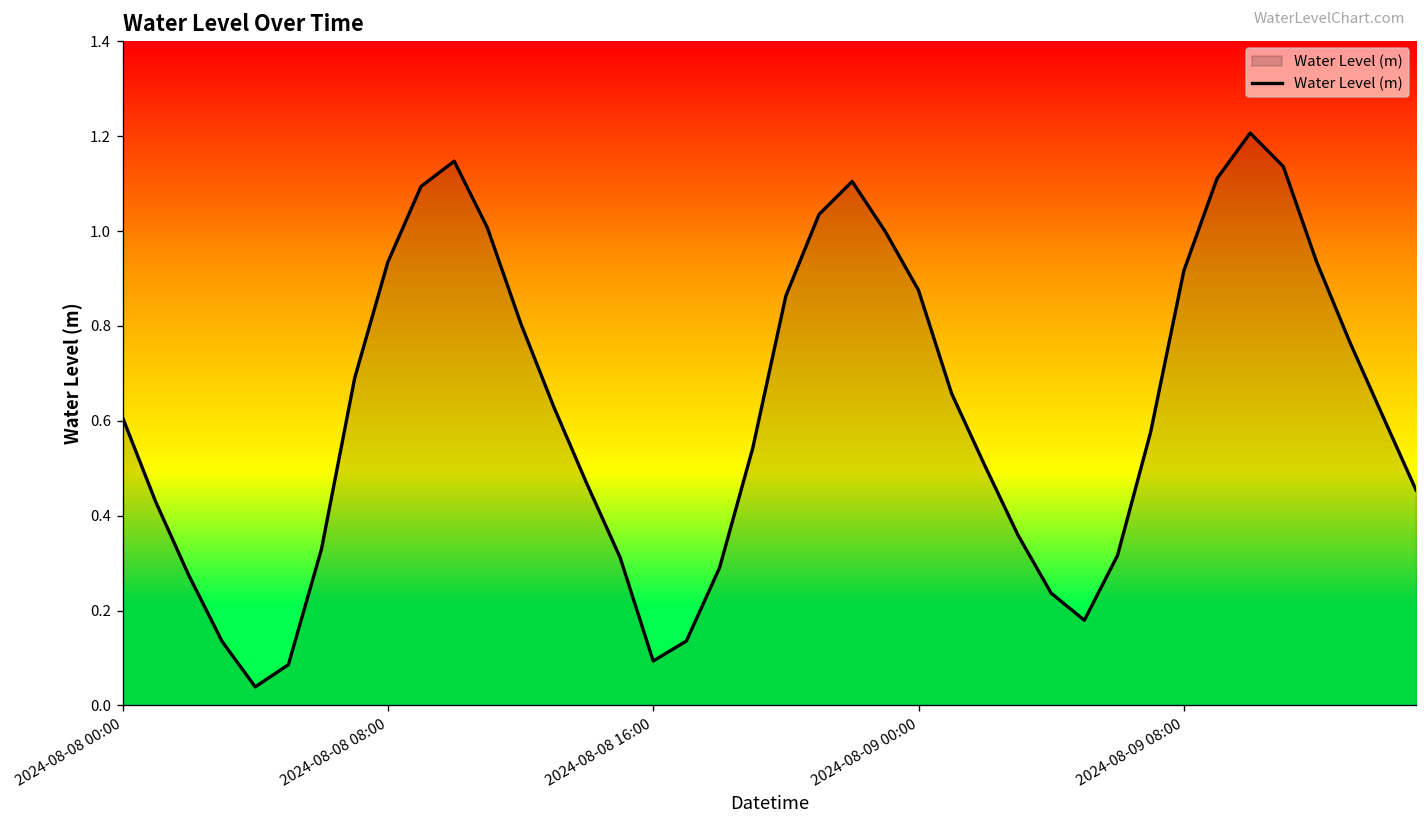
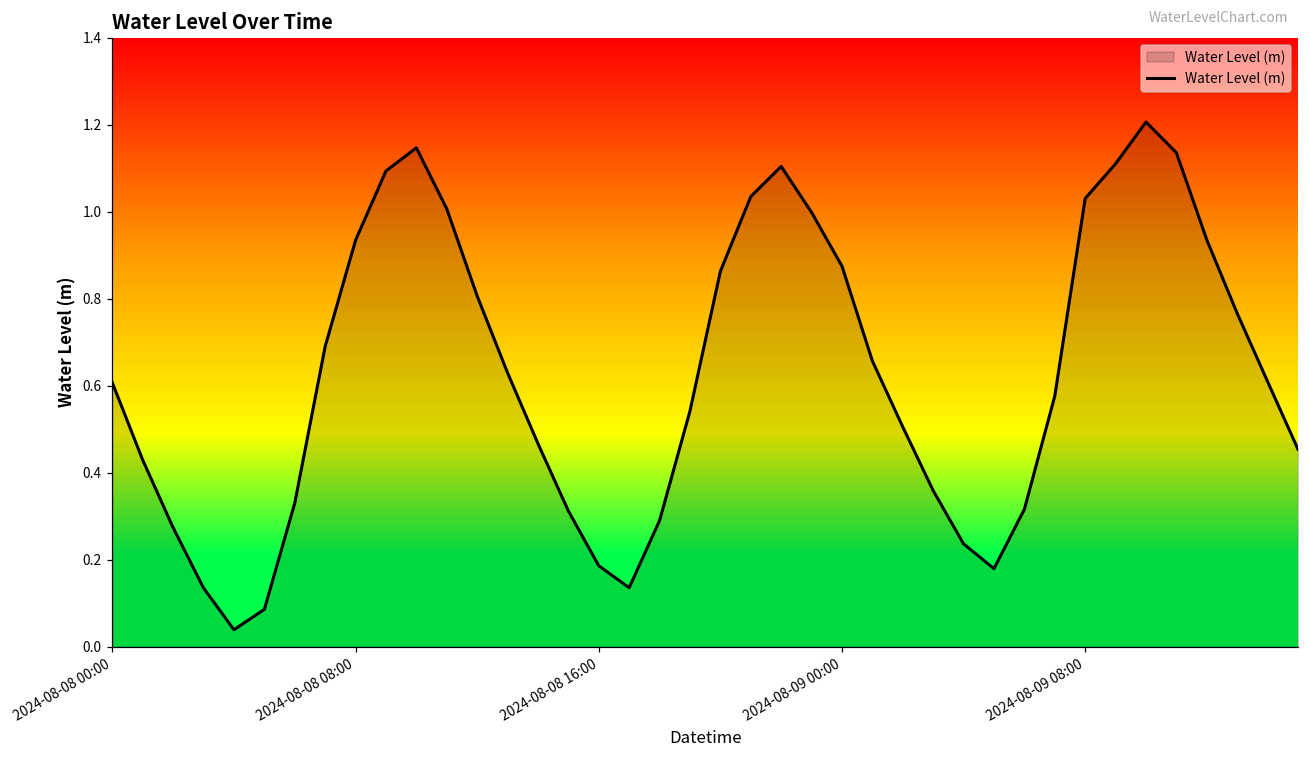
  {
    "2024-08-08 00:00": 0.61,
    "2024-08-08 08:00": 0.93,
-   "2024-08-08 16:00": 0.09,
+   "2024-08-08 16:00": 0.19,
    "2024-08-09 00:00": 0.87,
-   "2024-08-09 08:00": 0.92
+   "2024-08-09 08:00": 1.03
  }
